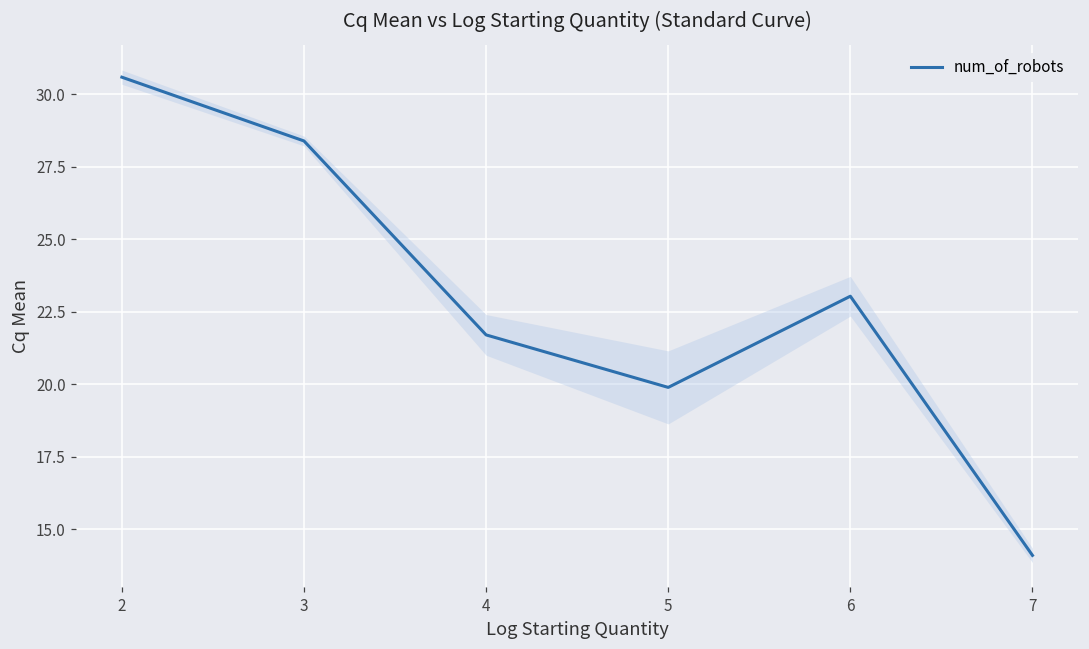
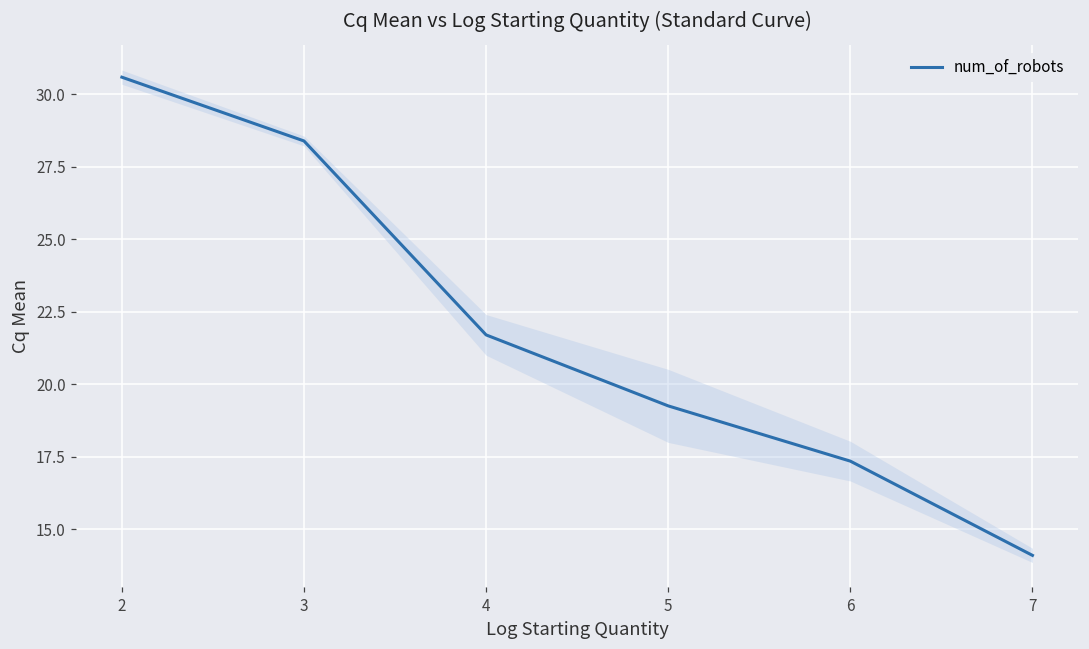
  {
    "num_of_robots": {
      "2": 30.6,
      "3": 28.4,
      "4": 21.7,
-     "5": 19.9,
-     "6": 23.0,
+     "5": 19.3,
+     "6": 17.3,
      "7": 14.1
    }
  }
